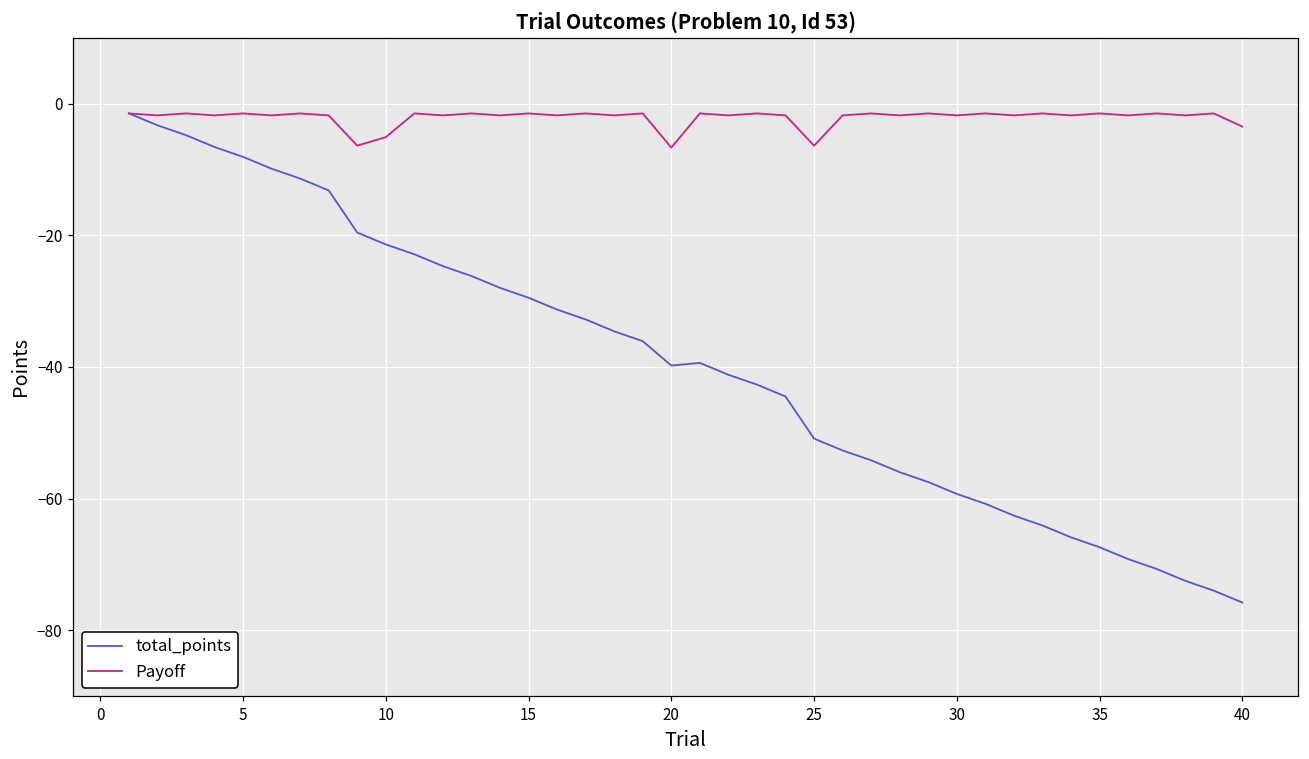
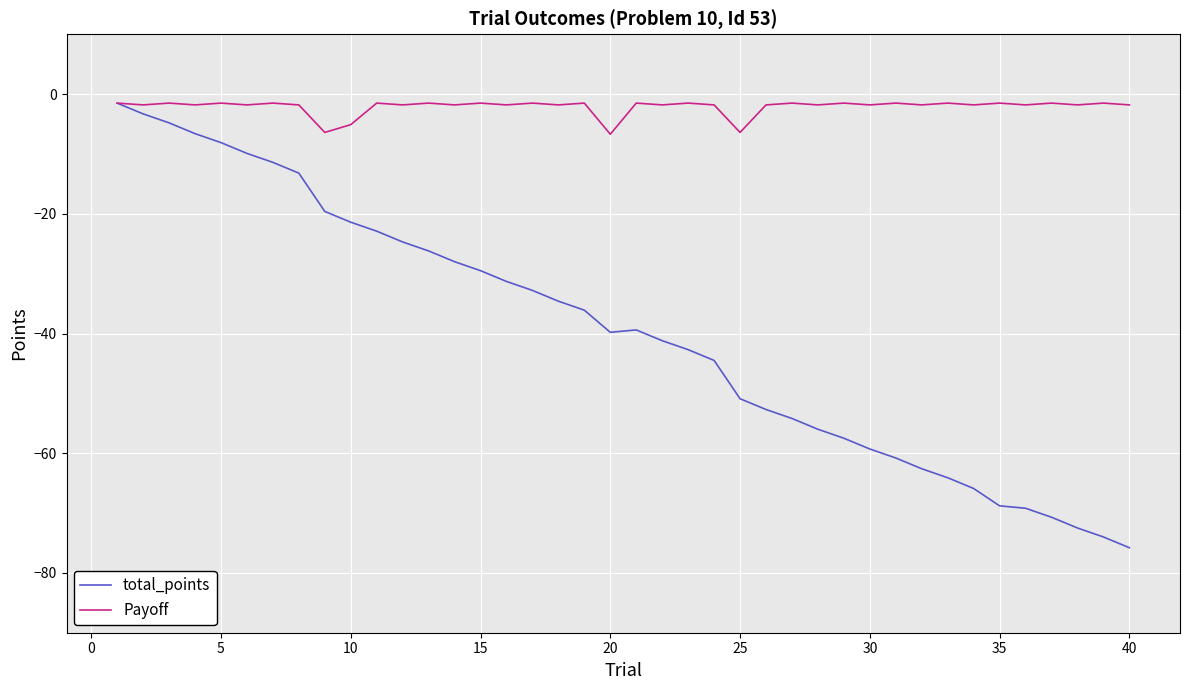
  {
    "total_points": {
      "5": -8,
      "10": -21,
      "15": -30,
      "20": -40,
      "25": -51,
      "30": -59,
-     "35": -67,
+     "35": -69,
      "40": -76
    },
    "Payoff": {
      "5": -2,
      "10": -5,
      "15": -2,
      "20": -7,
      "25": -6,
      "30": -2,
      "35": -2,
-     "40": -4
+     "40": -2
    }
  }
